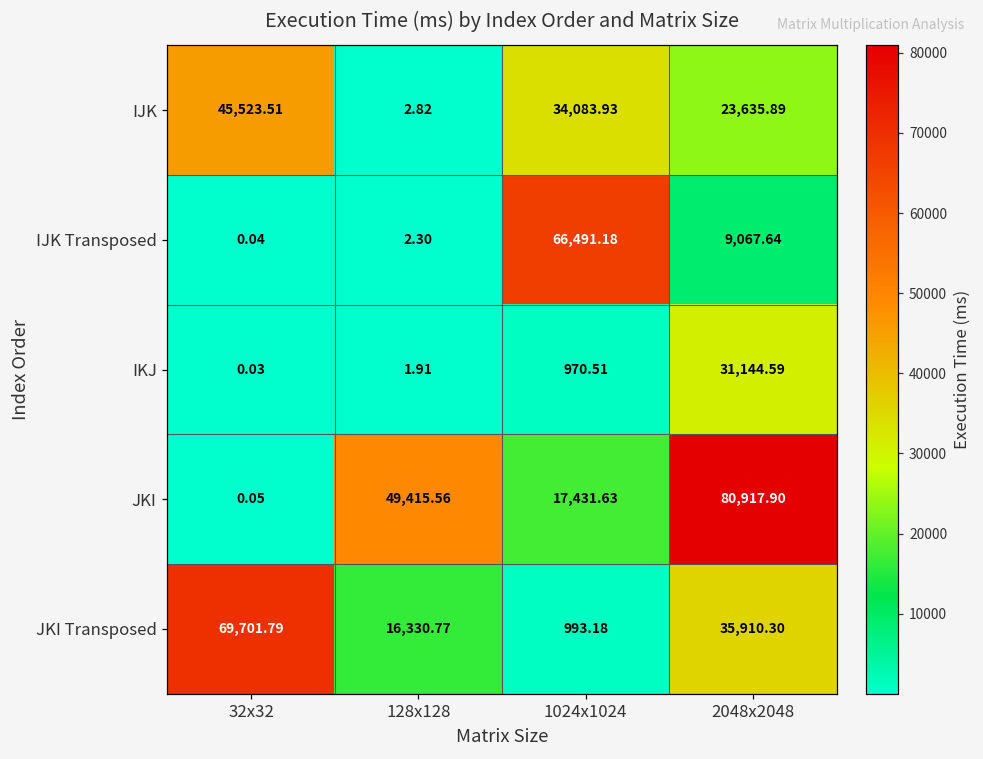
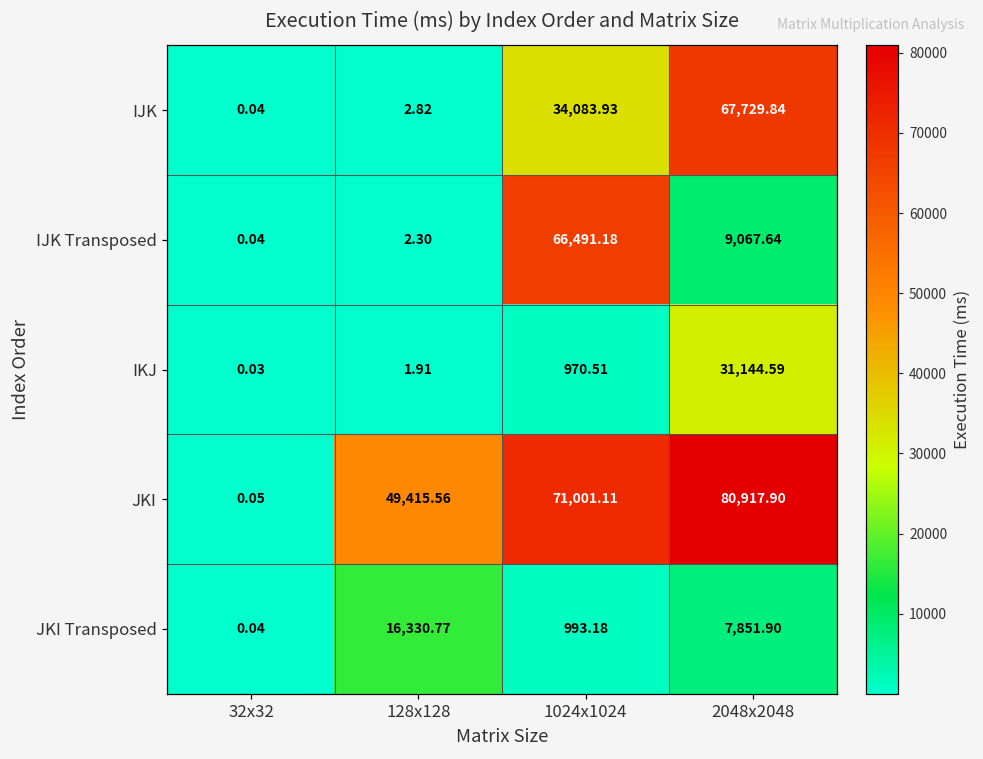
  {
    "IJK": {
-     "32x32": "45,523.51",
+     "32x32": "0.04",
      "128x128": "2.82",
      "1024x1024": "34,083.93",
-     "2048x2048": "23,635.89"
+     "2048x2048": "67,729.84"
    },
    "IJK Transposed": {
      "32x32": "0.04",
      "128x128": "2.30",
      "1024x1024": "66,491.18",
      "2048x2048": "9,067.64"
    },
    "IKJ": {
      "32x32": "0.03",
      "128x128": "1.91",
      "1024x1024": "970.51",
      "2048x2048": "31,144.59"
    },
    "JKI": {
      "32x32": "0.05",
      "128x128": "49,415.56",
-     "1024x1024": "17,431.63",
+     "1024x1024": "71,001.11",
      "2048x2048": "80,917.90"
    },
    "JKI Transposed": {
-     "32x32": "69,701.79",
+     "32x32": "0.04",
      "128x128": "16,330.77",
      "1024x1024": "993.18",
-     "2048x2048": "35,910.30"
+     "2048x2048": "7,851.90"
    }
  }
